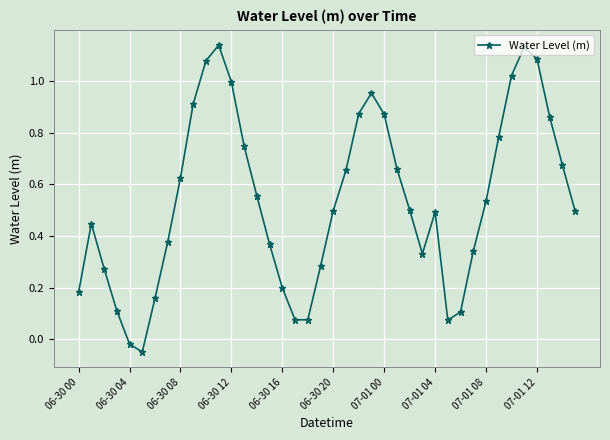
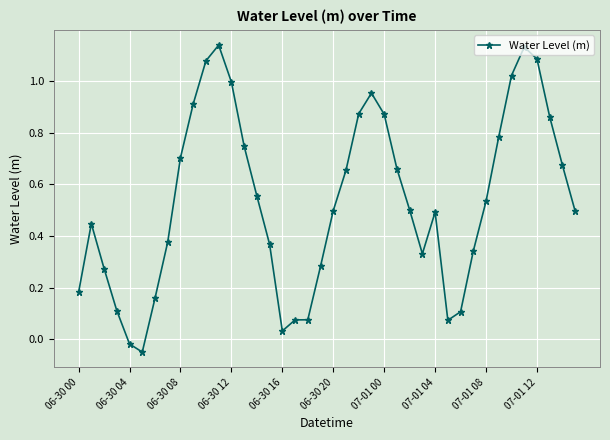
  {
    "06-30 00": 0.18,
    "06-30 04": -0.02,
-   "06-30 08": 0.62,
+   "06-30 08": 0.70,
    "06-30 12": 1.00,
-   "06-30 16": 0.20,
+   "06-30 16": 0.03,
    "06-30 20": 0.50,
    "07-01 00": 0.87,
    "07-01 04": 0.49,
    "07-01 08": 0.53,
    "07-01 12": 1.09
  }
